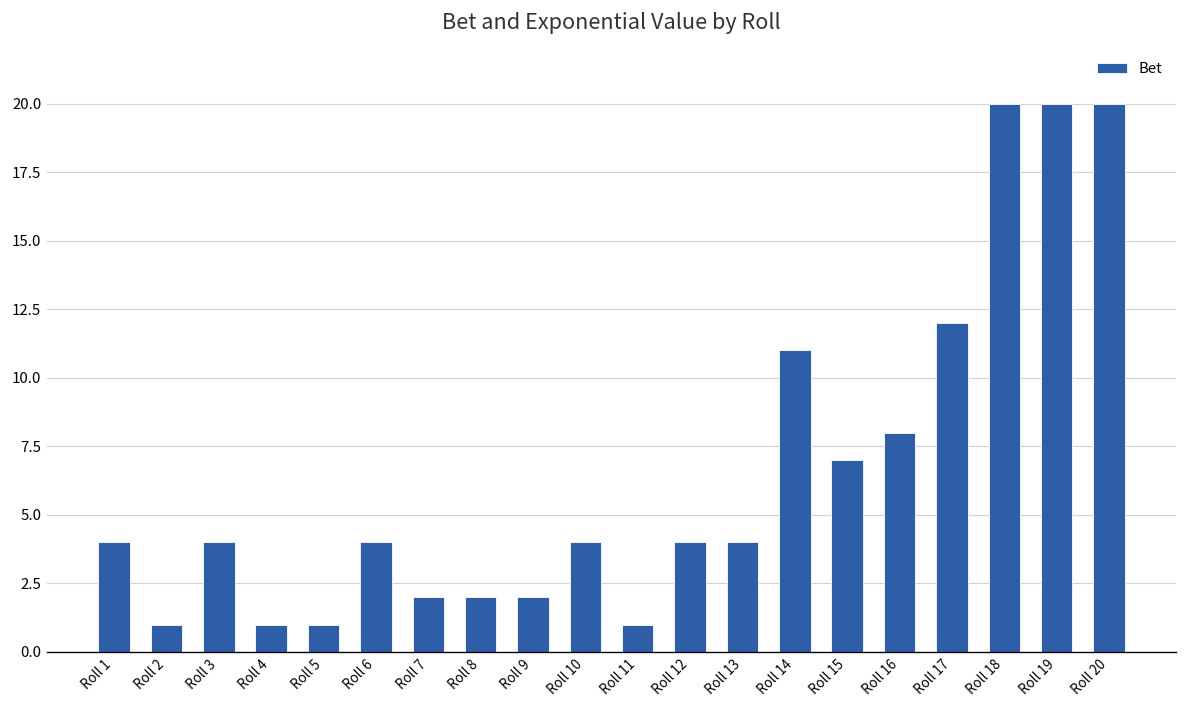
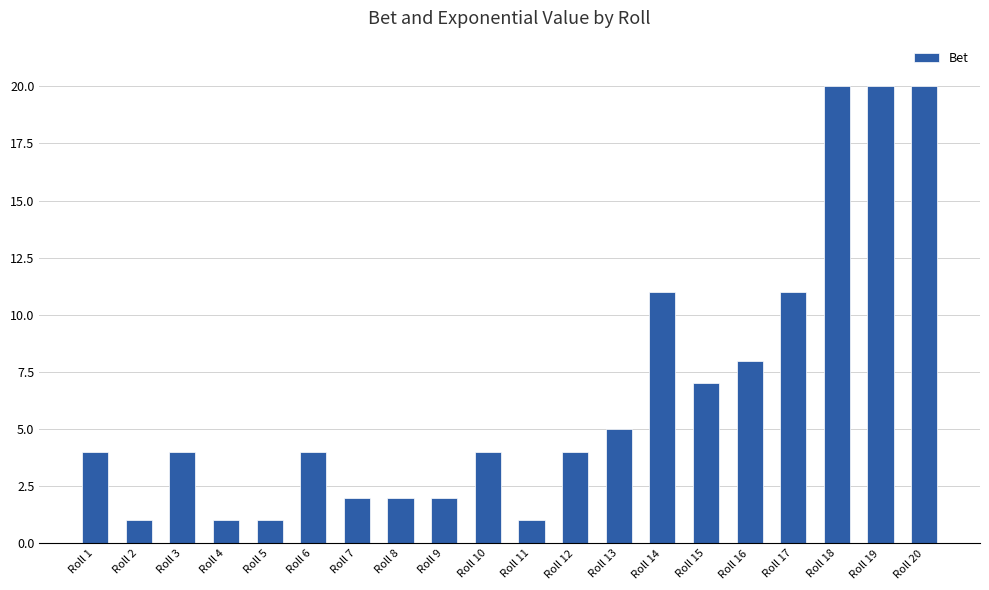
  {
    "Roll 1": 4,
    "Roll 2": 1,
    "Roll 3": 4,
    "Roll 4": 1,
    "Roll 5": 1,
    "Roll 6": 4,
    "Roll 7": 2,
    "Roll 8": 2,
    "Roll 9": 2,
    "Roll 10": 4,
    "Roll 11": 1,
    "Roll 12": 4,
-   "Roll 13": 4,
+   "Roll 13": 5,
    "Roll 14": 11,
    "Roll 15": 7,
    "Roll 16": 8,
-   "Roll 17": 12,
+   "Roll 17": 11,
    "Roll 18": 20,
    "Roll 19": 20,
    "Roll 20": 20
  }
